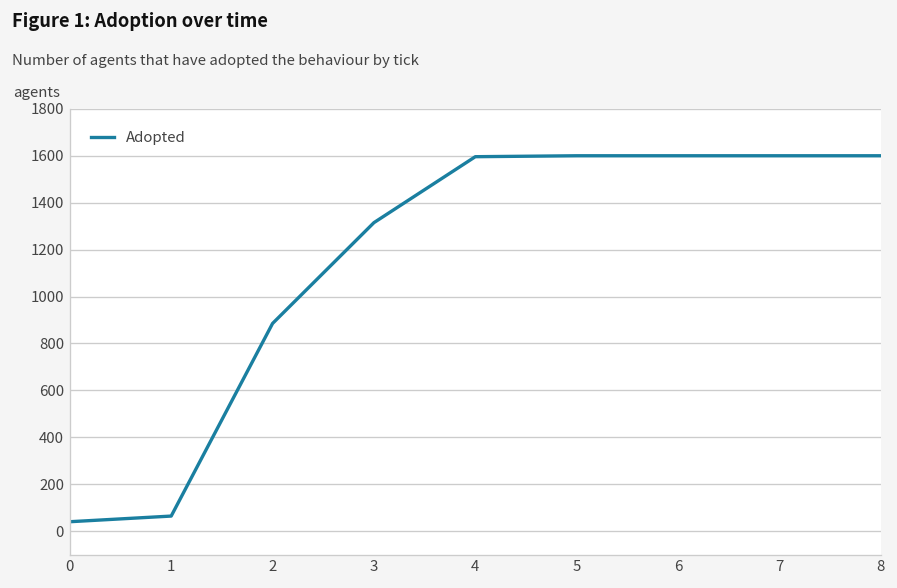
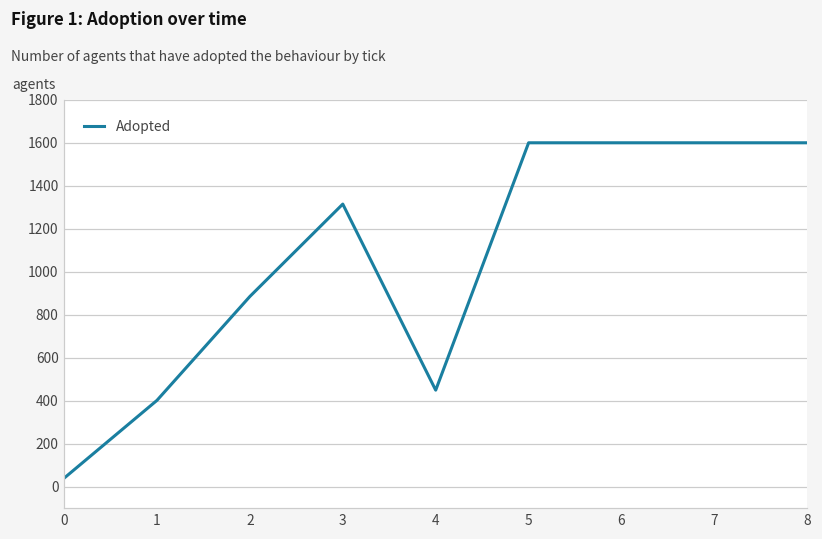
  {
    "0": 40,
-   "1": 60,
+   "1": 400,
    "2": 890,
    "3": 1310,
-   "4": 1600,
+   "4": 450,
    "5": 1600,
    "6": 1600,
    "7": 1600,
    "8": 1600
  }
